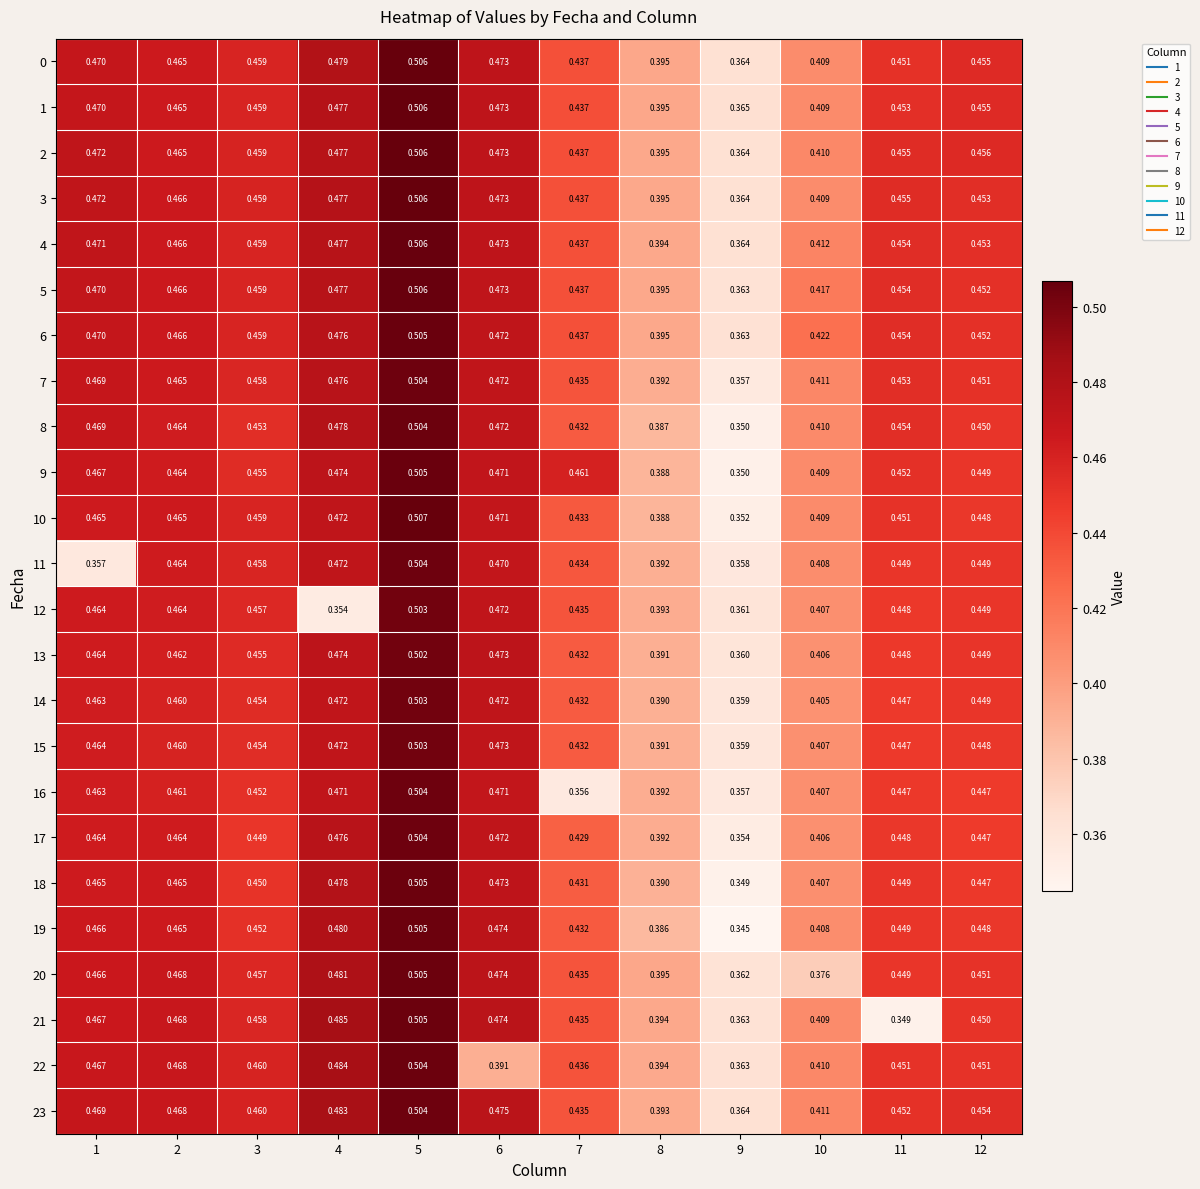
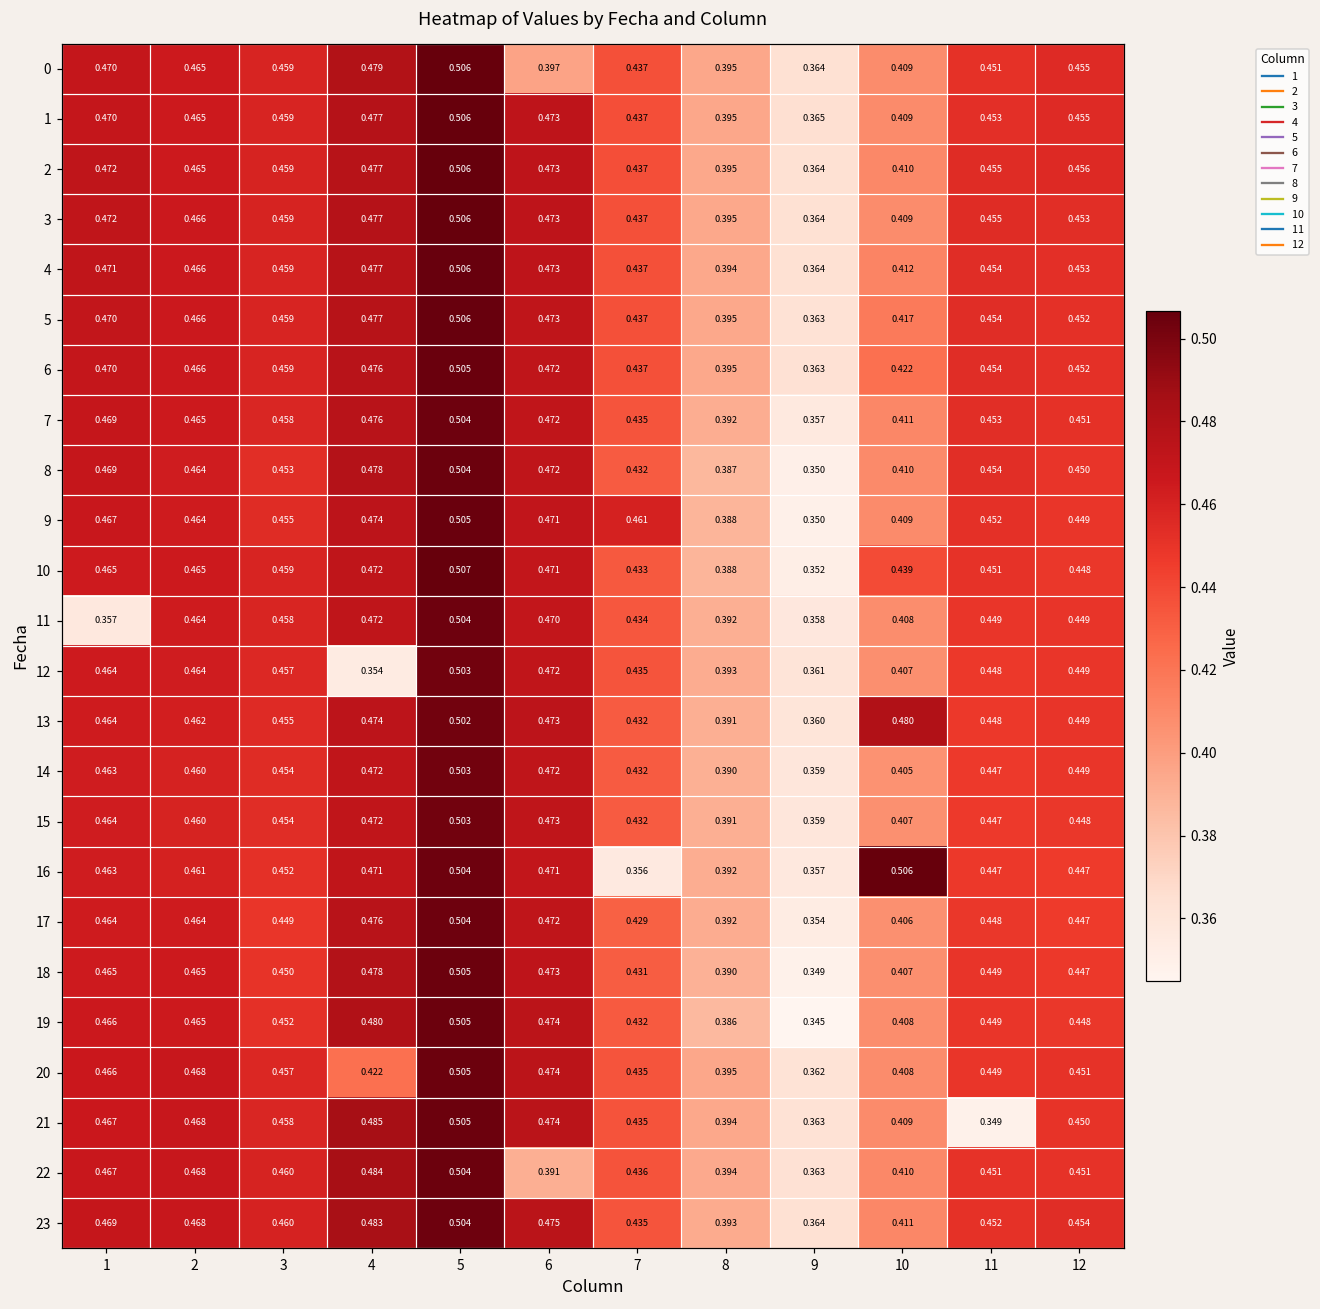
  {
    "0": {
      "1": 0.470,
      "2": 0.465,
      "3": 0.459,
      "4": 0.479,
      "5": 0.506,
-     "6": 0.473,
+     "6": 0.397,
      "7": 0.437,
      "8": 0.395,
      "9": 0.364,
      "10": 0.409,
      "11": 0.451,
      "12": 0.455
    },
    "10": {
      "1": 0.465,
      "2": 0.465,
      "3": 0.459,
      "4": 0.472,
      "5": 0.507,
      "6": 0.471,
      "7": 0.433,
      "8": 0.388,
      "9": 0.352,
-     "10": 0.409,
+     "10": 0.439,
      "11": 0.451,
      "12": 0.448
    },
    "13": {
      "1": 0.464,
      "2": 0.462,
      "3": 0.455,
      "4": 0.474,
      "5": 0.502,
      "6": 0.473,
      "7": 0.432,
      "8": 0.391,
      "9": 0.360,
-     "10": 0.406,
+     "10": 0.480,
      "11": 0.448,
      "12": 0.449
    },
    "16": {
      "1": 0.463,
      "2": 0.461,
      "3": 0.452,
      "4": 0.471,
      "5": 0.504,
      "6": 0.471,
      "7": 0.356,
      "8": 0.392,
      "9": 0.357,
-     "10": 0.407,
+     "10": 0.506,
      "11": 0.447,
      "12": 0.447
    },
    "20": {
      "1": 0.466,
      "2": 0.468,
      "3": 0.457,
-     "4": 0.481,
+     "4": 0.422,
      "5": 0.505,
      "6": 0.474,
      "7": 0.435,
      "8": 0.395,
      "9": 0.362,
-     "10": 0.376,
+     "10": 0.408,
      "11": 0.449,
      "12": 0.451
    }
  }
